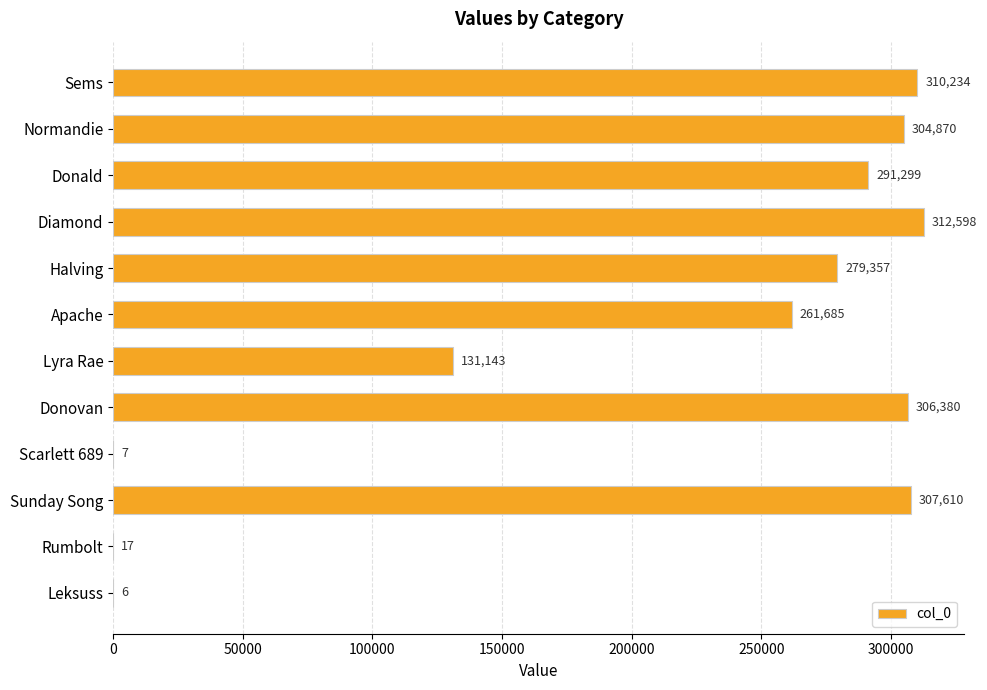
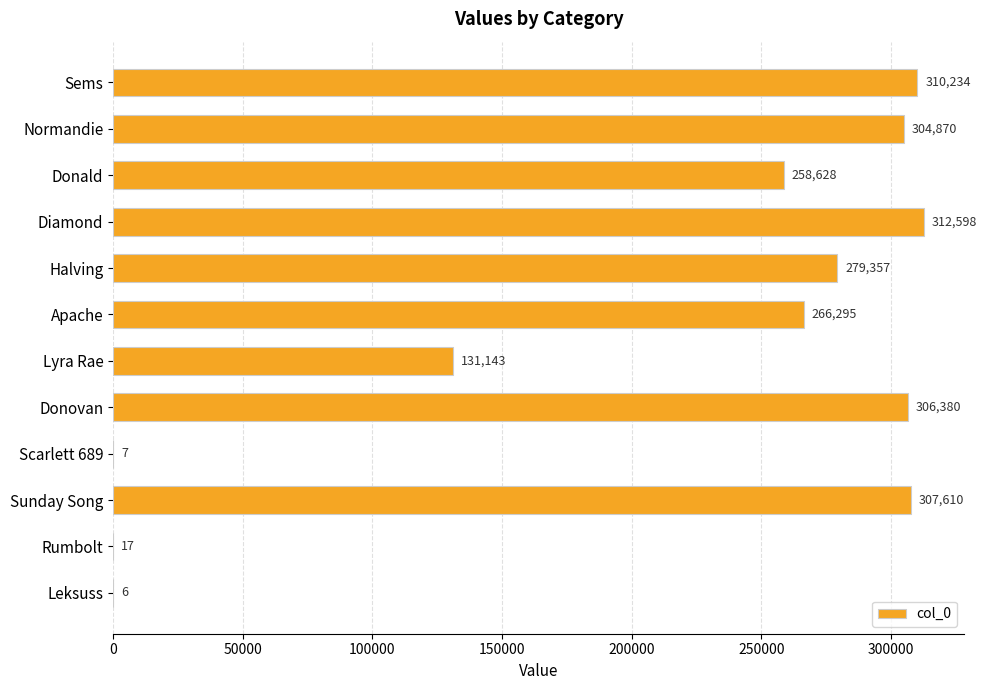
  {
    "Sems": "310,234",
    "Normandie": "304,870",
-   "Donald": "291,299",
+   "Donald": "258,628",
    "Diamond": "312,598",
    "Halving": "279,357",
-   "Apache": "261,685",
+   "Apache": "266,295",
    "Lyra Rae": "131,143",
    "Donovan": "306,380",
    "Scarlett 689": "7",
    "Sunday Song": "307,610",
    "Rumbolt": "17",
    "Leksuss": "6"
  }
